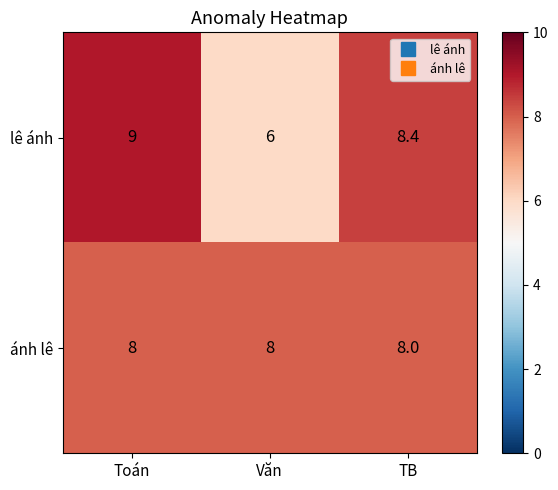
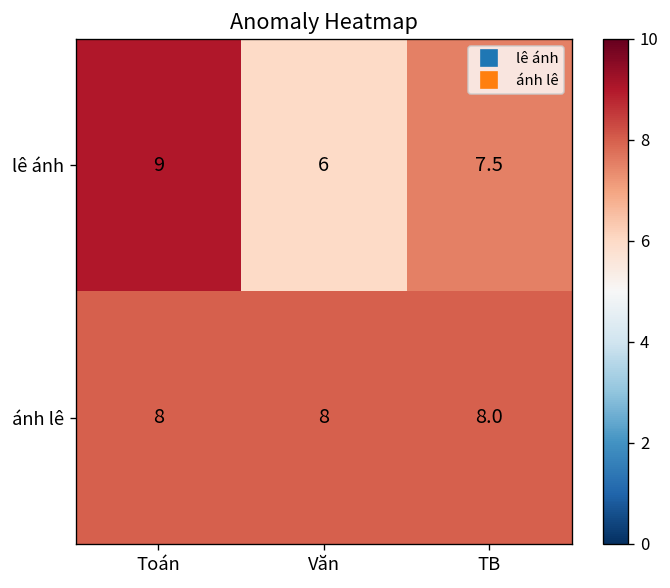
  {
    "lê ánh": {
      "Toán": 9,
      "Văn": 6,
-     "TB": 8.4
+     "TB": 7.5
    },
    "ánh lê": {
      "Toán": 8,
      "Văn": 8,
      "TB": 8.0
    }
  }
